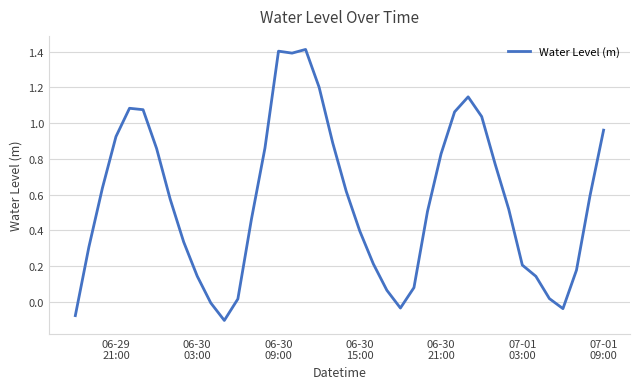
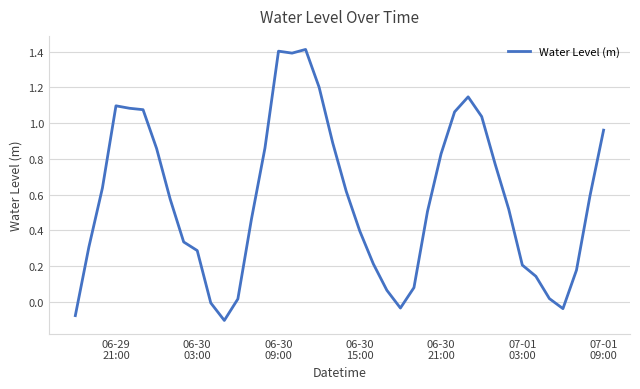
  {
-   "06-29 21:00": 0.92,
-   "06-30 03:00": 0.14,
+   "06-29 21:00": 1.10,
+   "06-30 03:00": 0.29,
    "06-30 09:00": 1.40,
    "06-30 15:00": 0.40,
    "06-30 21:00": 0.83,
    "07-01 03:00": 0.21,
    "07-01 09:00": 0.96
  }
